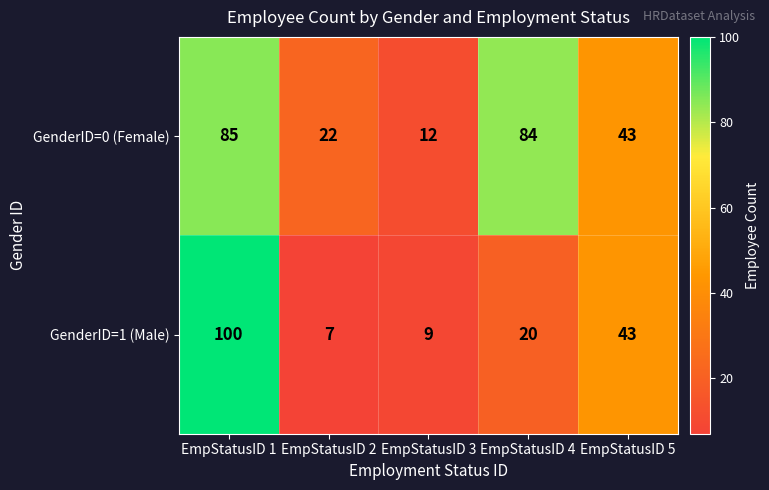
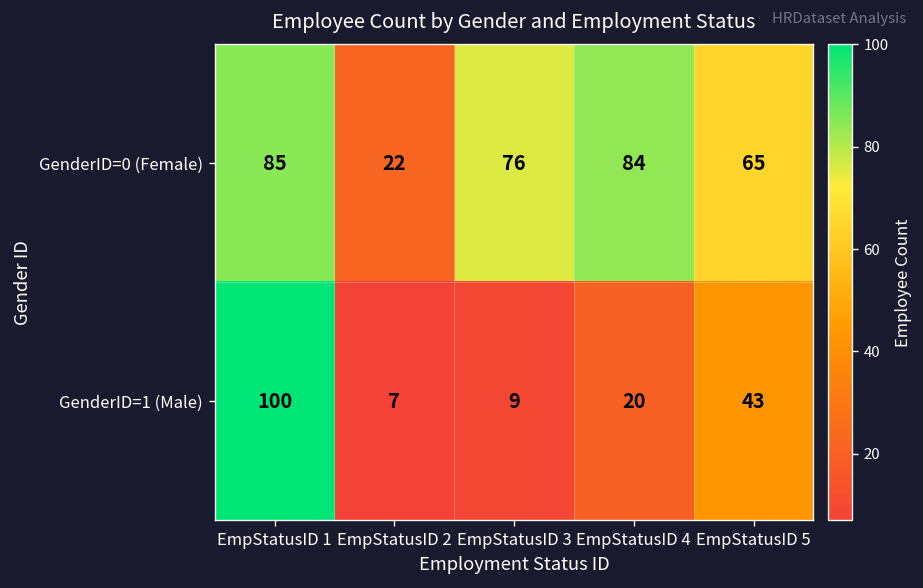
  {
    "GenderID=0 (Female)": {
      "EmpStatusID 1": 85,
      "EmpStatusID 2": 22,
-     "EmpStatusID 3": 12,
+     "EmpStatusID 3": 76,
      "EmpStatusID 4": 84,
-     "EmpStatusID 5": 43
+     "EmpStatusID 5": 65
    },
    "GenderID=1 (Male)": {
      "EmpStatusID 1": 100,
      "EmpStatusID 2": 7,
      "EmpStatusID 3": 9,
      "EmpStatusID 4": 20,
      "EmpStatusID 5": 43
    }
  }
